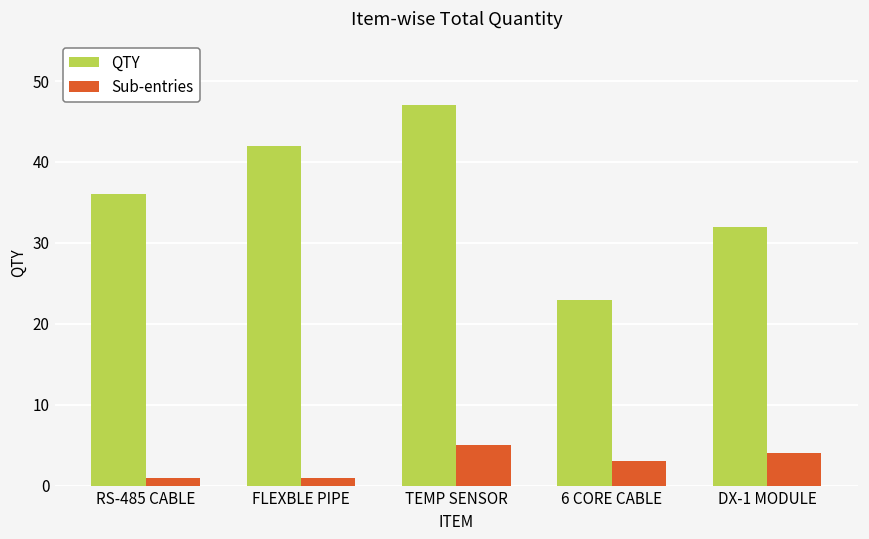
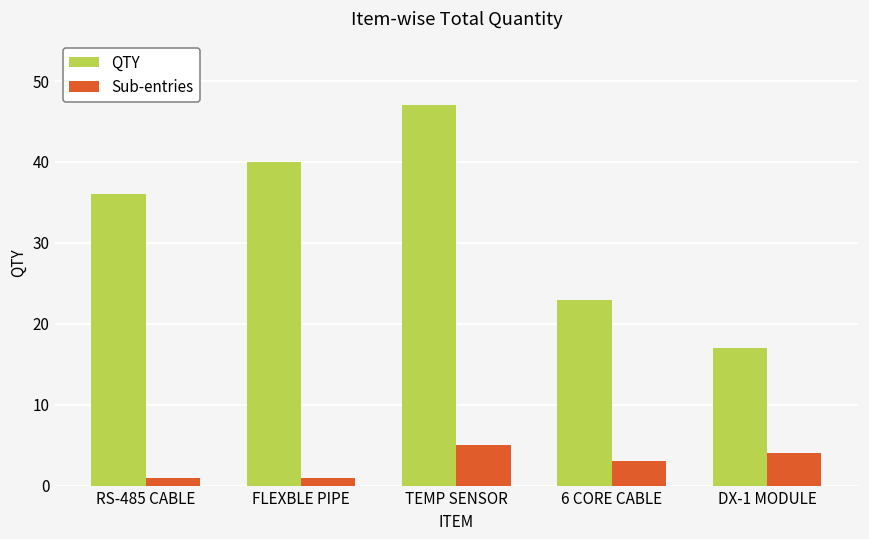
  {
    "QTY": {
      "RS-485 CABLE": 36,
-     "FLEXBLE PIPE": 42,
+     "FLEXBLE PIPE": 40,
      "TEMP SENSOR": 47,
      "6 CORE CABLE": 23,
-     "DX-1 MODULE": 32
+     "DX-1 MODULE": 17
    },
    "Sub-entries": {
      "RS-485 CABLE": 1,
      "FLEXBLE PIPE": 1,
      "TEMP SENSOR": 5,
      "6 CORE CABLE": 3,
      "DX-1 MODULE": 4
    }
  }
